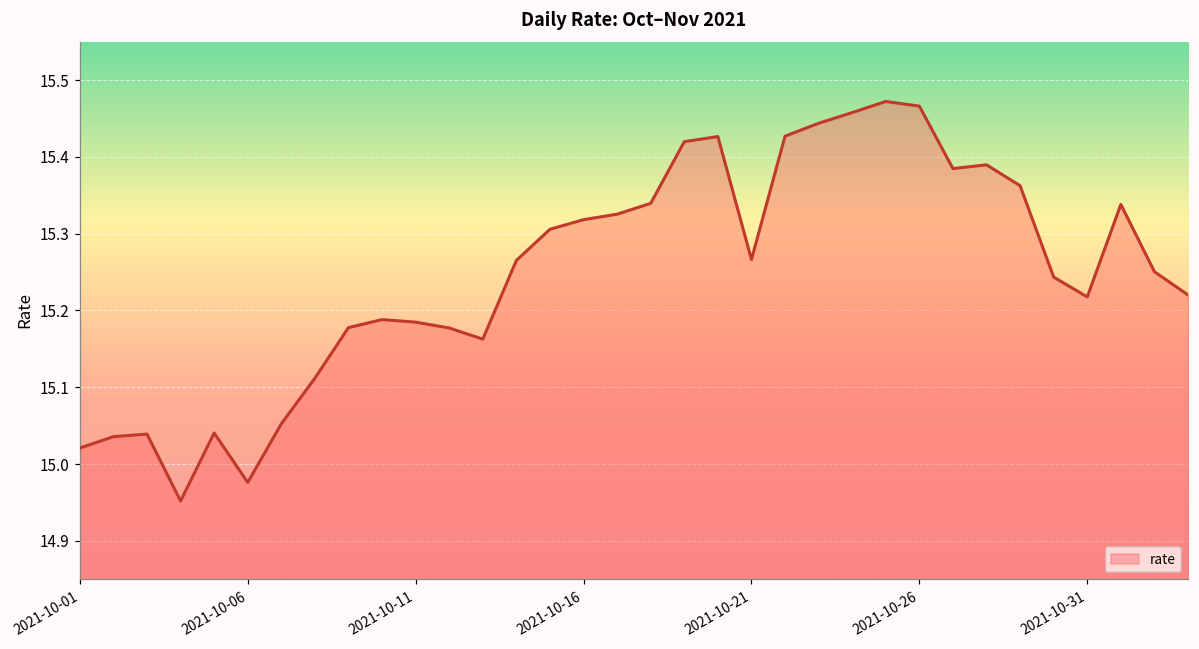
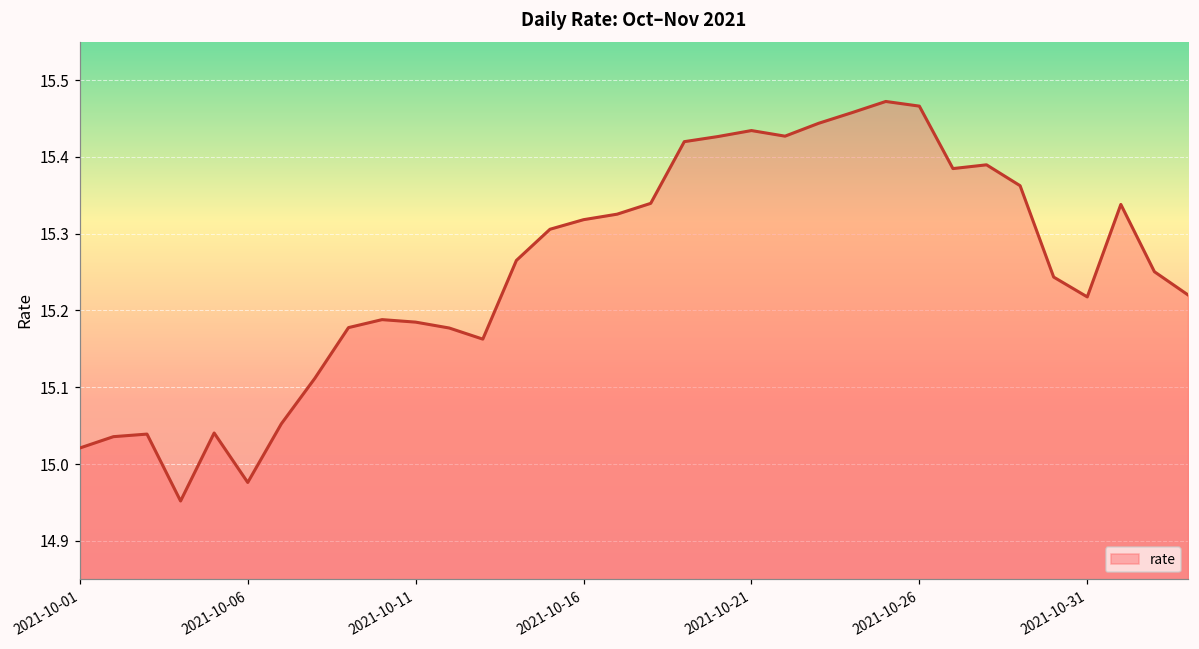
  {
    "2021-10-01": 15.02,
    "2021-10-06": 14.98,
    "2021-10-11": 15.18,
    "2021-10-16": 15.32,
-   "2021-10-21": 15.27,
+   "2021-10-21": 15.43,
    "2021-10-26": 15.47,
    "2021-10-31": 15.22
  }
